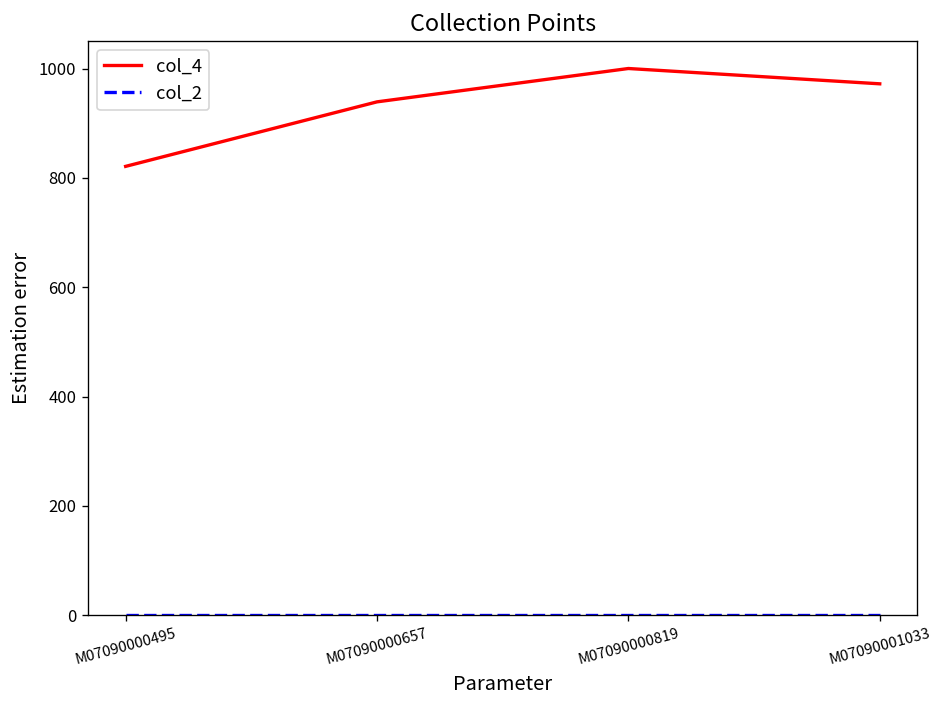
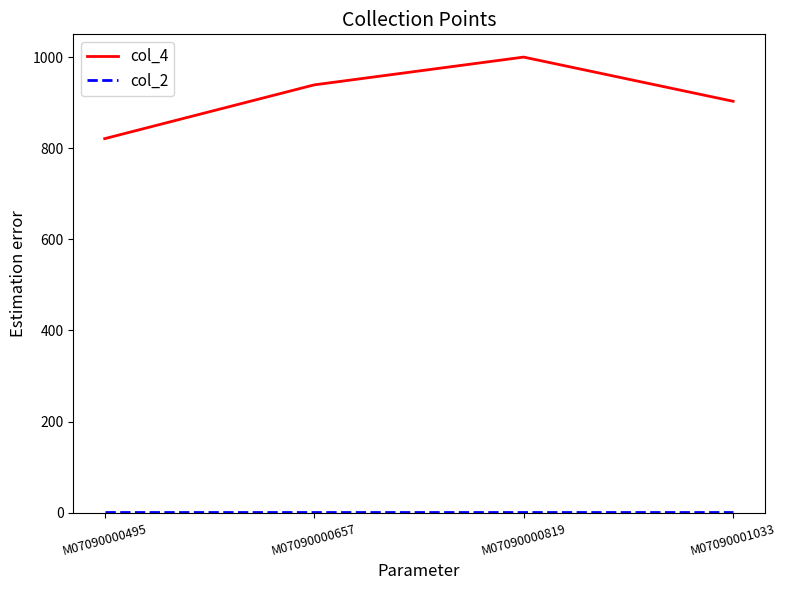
  {
    "col_4": {
      "M07090000495": 820,
      "M07090000657": 940,
      "M07090000819": 1000,
-     "M07090001033": 970
+     "M07090001033": 900
    },
    "col_2": {
      "M07090000495": 0,
      "M07090000657": 0,
      "M07090000819": 0,
      "M07090001033": 0
    }
  }
